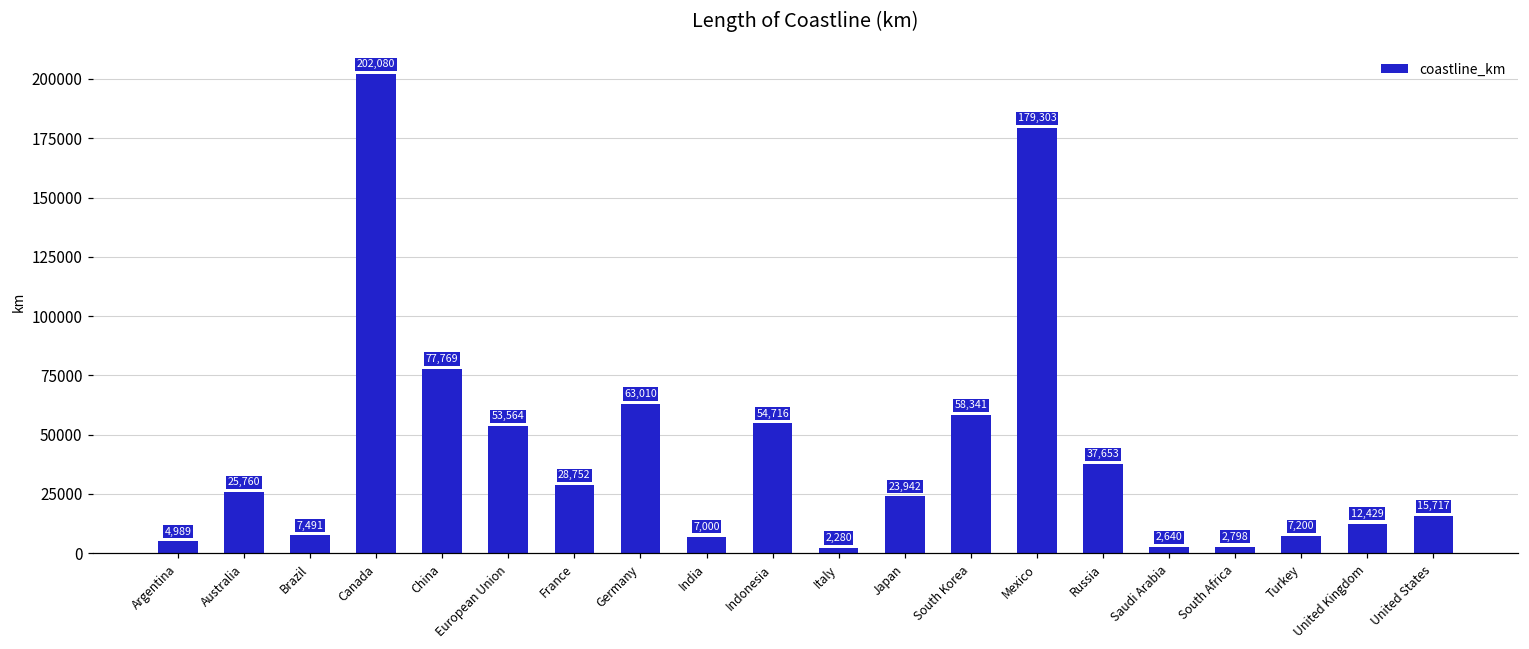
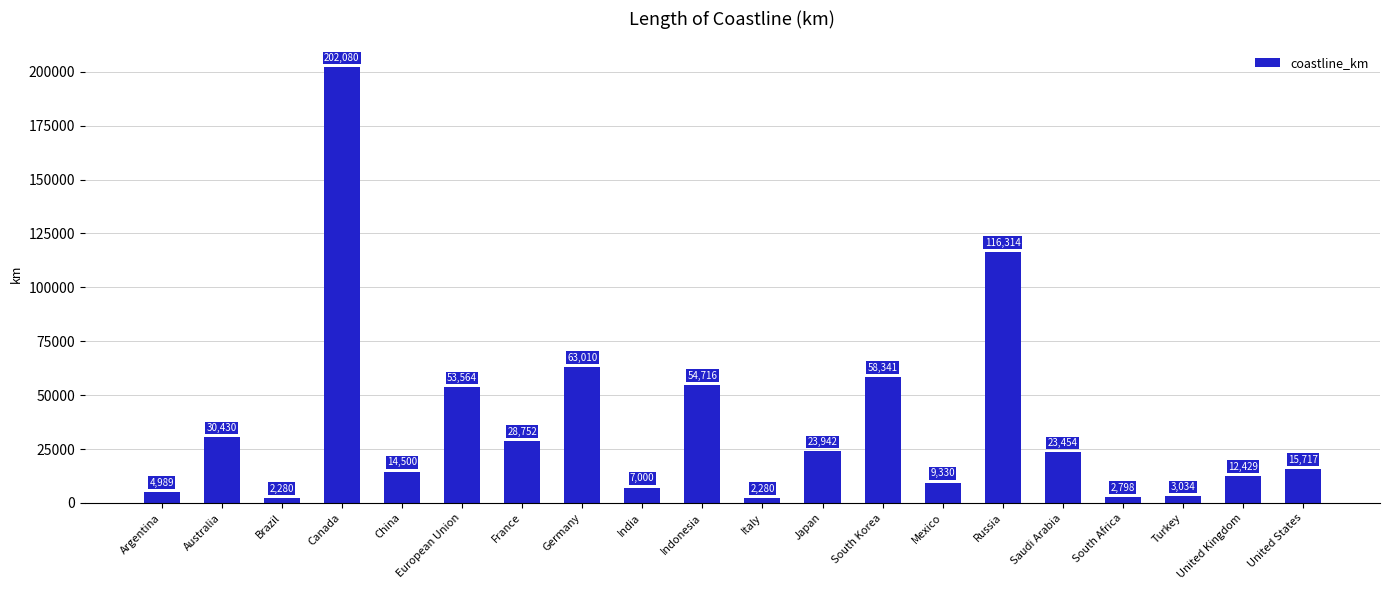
  {
-   "Australia": "25,760",
-   "Brazil": "7,491",
-   "China": "77,769",
-   "Mexico": "179,303",
-   "Russia": "37,653",
-   "Saudi Arabia": "2,640",
-   "Turkey": "7,200"
+   "Australia": "30,430",
+   "Brazil": "2,280",
+   "China": "14,500",
+   "Mexico": "9,330",
+   "Russia": "116,314",
+   "Saudi Arabia": "23,454",
+   "Turkey": "3,034"
  }
